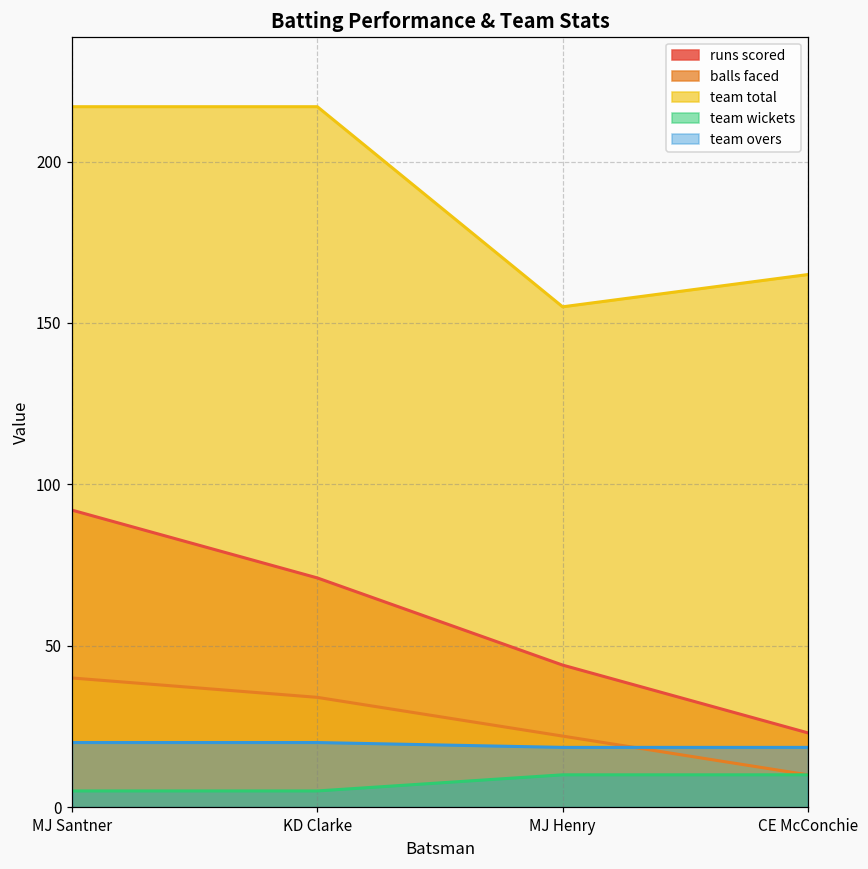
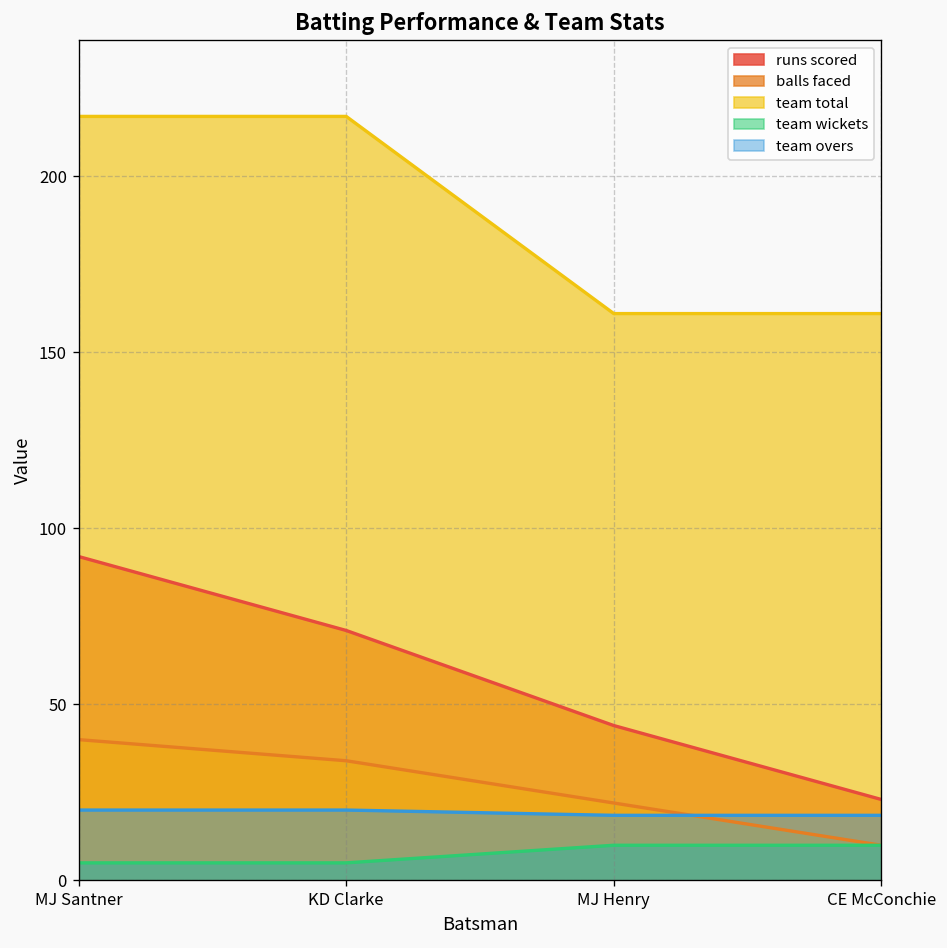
  {
    "team total": {
      "MJ Santner": 217,
      "KD Clarke": 217,
-     "MJ Henry": 155,
-     "CE McConchie": 165
+     "MJ Henry": 161,
+     "CE McConchie": 161
    },
    "team wickets": {
      "MJ Santner": 5,
      "KD Clarke": 5,
      "MJ Henry": 10
    },
    "team overs": {
      "MJ Santner": 20,
      "KD Clarke": 20,
      "MJ Henry": 19,
      "CE McConchie": 19
    }
  }
